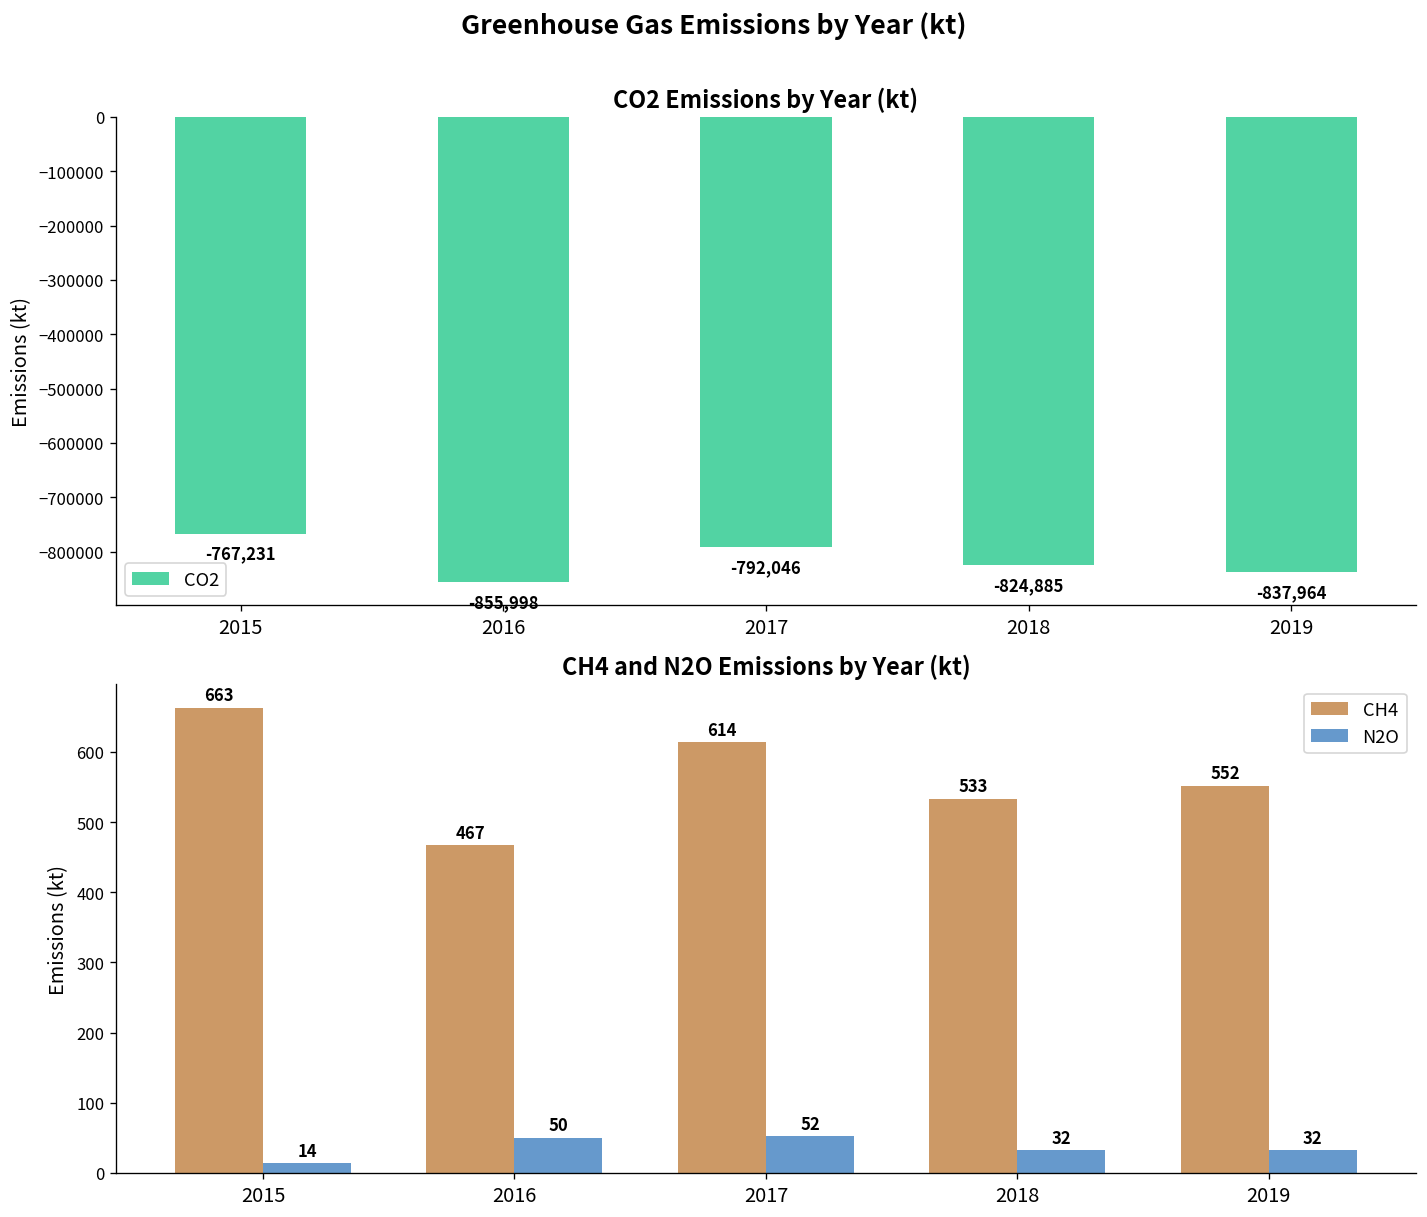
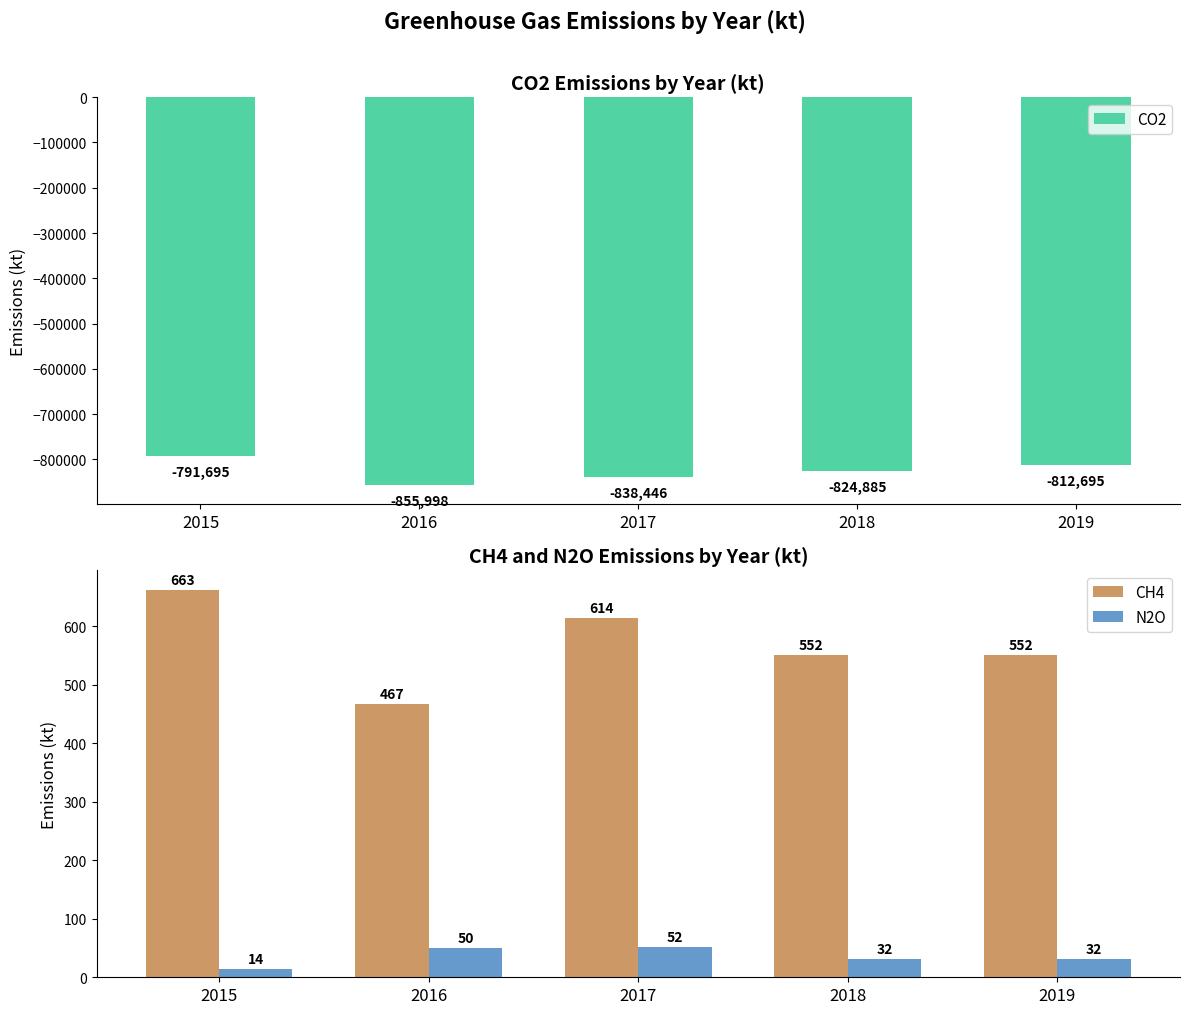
  {
    "CO2 Emissions by Year (kt)": {
-     "2015": "-767,231",
+     "2015": "-791,695",
      "2016": "-855,998",
-     "2017": "-792,046",
+     "2017": "-838,446",
      "2018": "-824,885",
-     "2019": "-837,964"
+     "2019": "-812,695"
    },
    "CH4 and N2O Emissions by Year (kt)": {
      "CH4": {
        "2015": "663",
        "2016": "467",
        "2017": "614",
-       "2018": "533",
+       "2018": "552",
        "2019": "552"
      },
      "N2O": {
        "2015": "14",
        "2016": "50",
        "2017": "52",
        "2018": "32",
        "2019": "32"
      }
    }
  }
